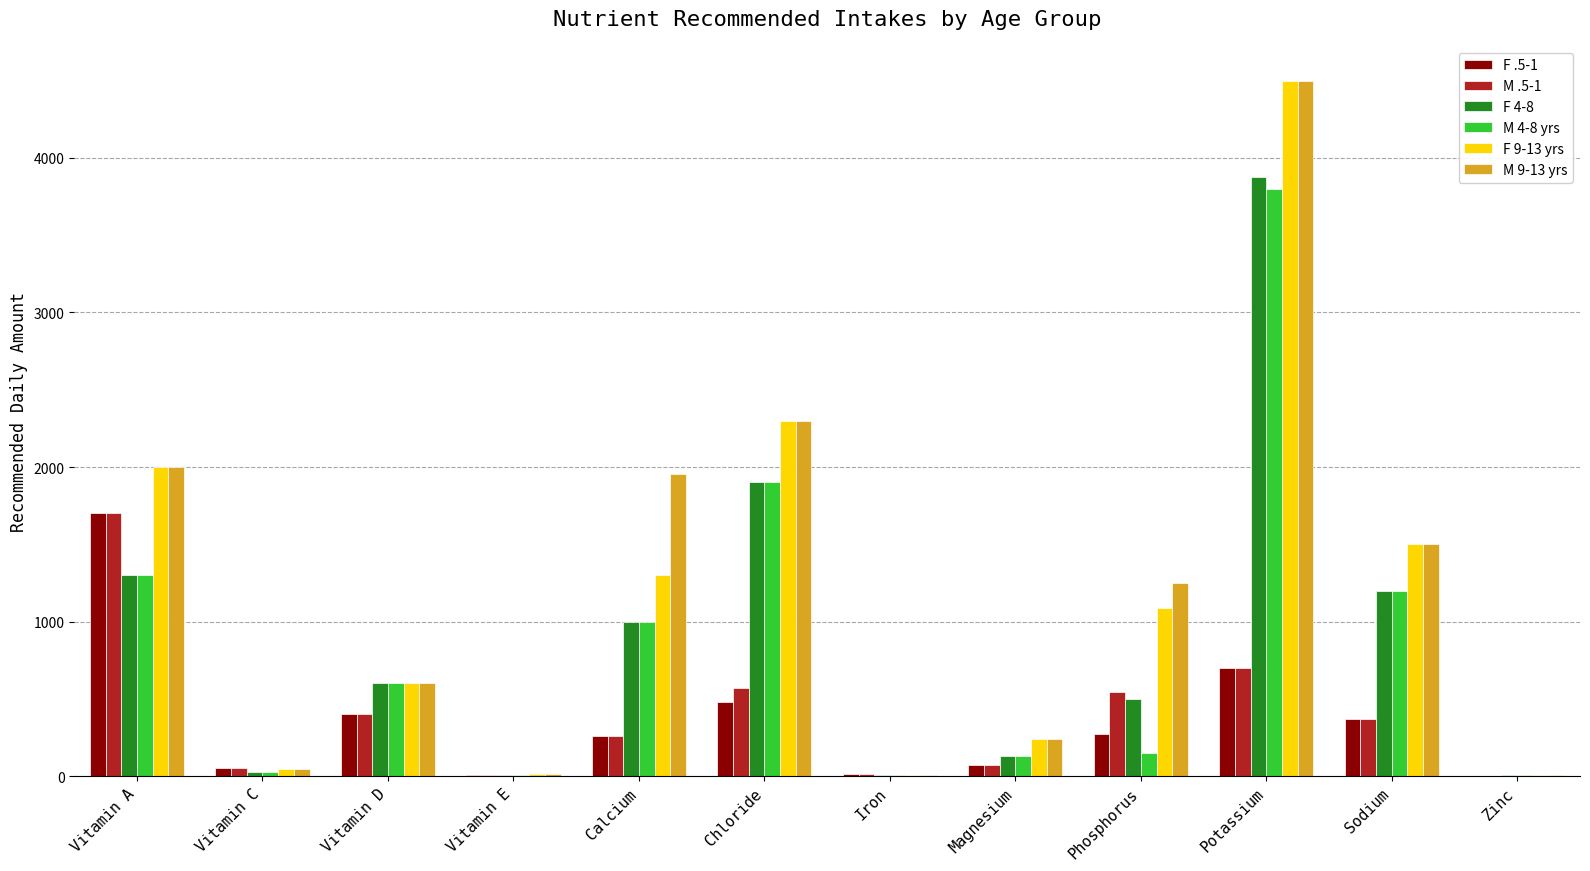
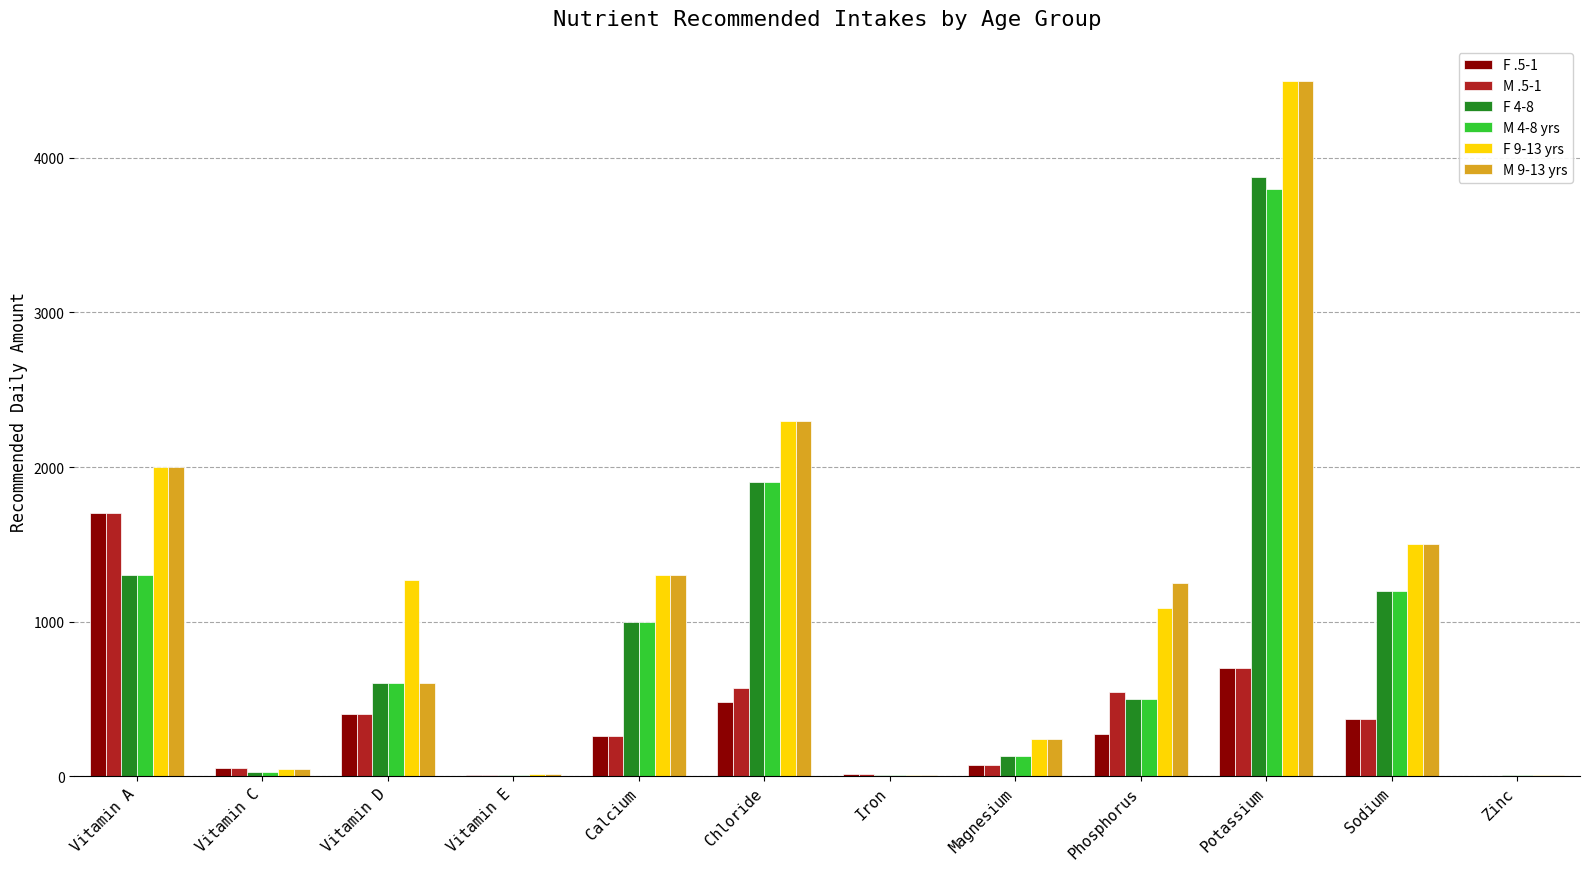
  {
    "F .5-1": {
      "Vitamin A": 1700,
      "Vitamin C": 50,
      "Vitamin D": 400,
      "Calcium": 260,
      "Chloride": 480,
      "Magnesium": 80,
      "Phosphorus": 280,
      "Potassium": 700,
      "Sodium": 370
    },
    "M .5-1": {
      "Vitamin A": 1700,
      "Vitamin C": 50,
      "Vitamin D": 400,
      "Calcium": 260,
      "Chloride": 570,
      "Magnesium": 80,
      "Phosphorus": 550,
      "Potassium": 700,
      "Sodium": 370
    },
    "F 4-8": {
      "Vitamin A": 1300,
      "Vitamin C": 30,
      "Vitamin D": 600,
      "Calcium": 1000,
      "Chloride": 1900,
      "Magnesium": 130,
      "Phosphorus": 500,
      "Potassium": 3880,
      "Sodium": 1200
    },
    "M 4-8 yrs": {
      "Vitamin A": 1300,
      "Vitamin C": 30,
      "Vitamin D": 600,
      "Calcium": 1000,
      "Chloride": 1900,
      "Magnesium": 130,
-     "Phosphorus": 150,
+     "Phosphorus": 500,
      "Potassium": 3800,
      "Sodium": 1200
    },
    "F 9-13 yrs": {
      "Vitamin A": 2000,
      "Vitamin C": 50,
-     "Vitamin D": 600,
+     "Vitamin D": 1270,
      "Calcium": 1300,
      "Chloride": 2300,
      "Magnesium": 240,
      "Phosphorus": 1090,
      "Potassium": 4500,
      "Sodium": 1500
    },
    "M 9-13 yrs": {
      "Vitamin A": 2000,
      "Vitamin C": 50,
      "Vitamin D": 600,
-     "Calcium": 1950,
+     "Calcium": 1300,
      "Chloride": 2300,
      "Magnesium": 240,
      "Phosphorus": 1250,
      "Potassium": 4500,
      "Sodium": 1500
    }
  }
